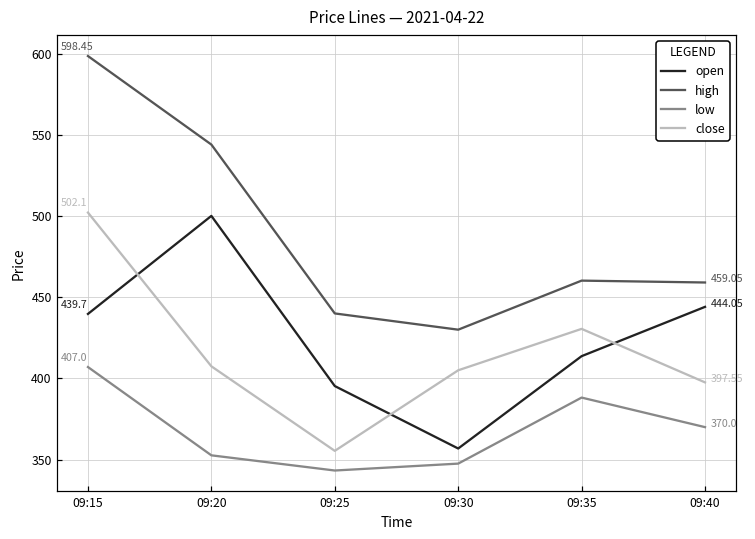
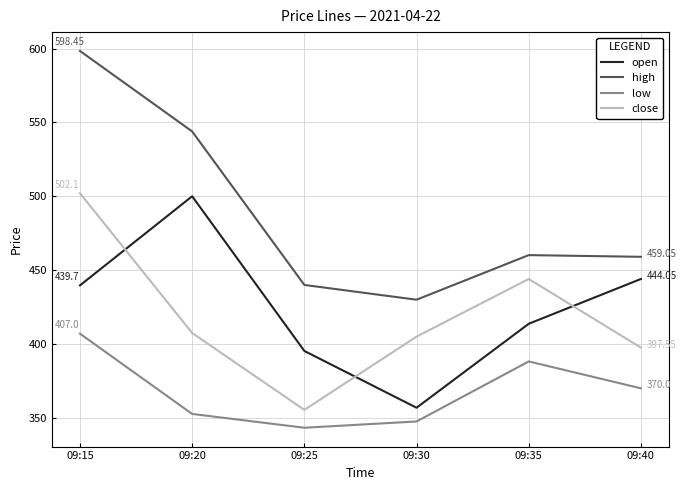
  {
    "open": {
      "09:15": 439.7,
      "09:40": 444.05
    },
    "high": {
      "09:15": 598.45,
      "09:40": 459.05
    },
    "low": {
      "09:15": 407.0,
      "09:40": 370.0
    },
    "close": {
      "09:20": 407,
      "09:25": 355,
      "09:30": 405,
-     "09:35": 431
+     "09:35": 444
    }
  }
